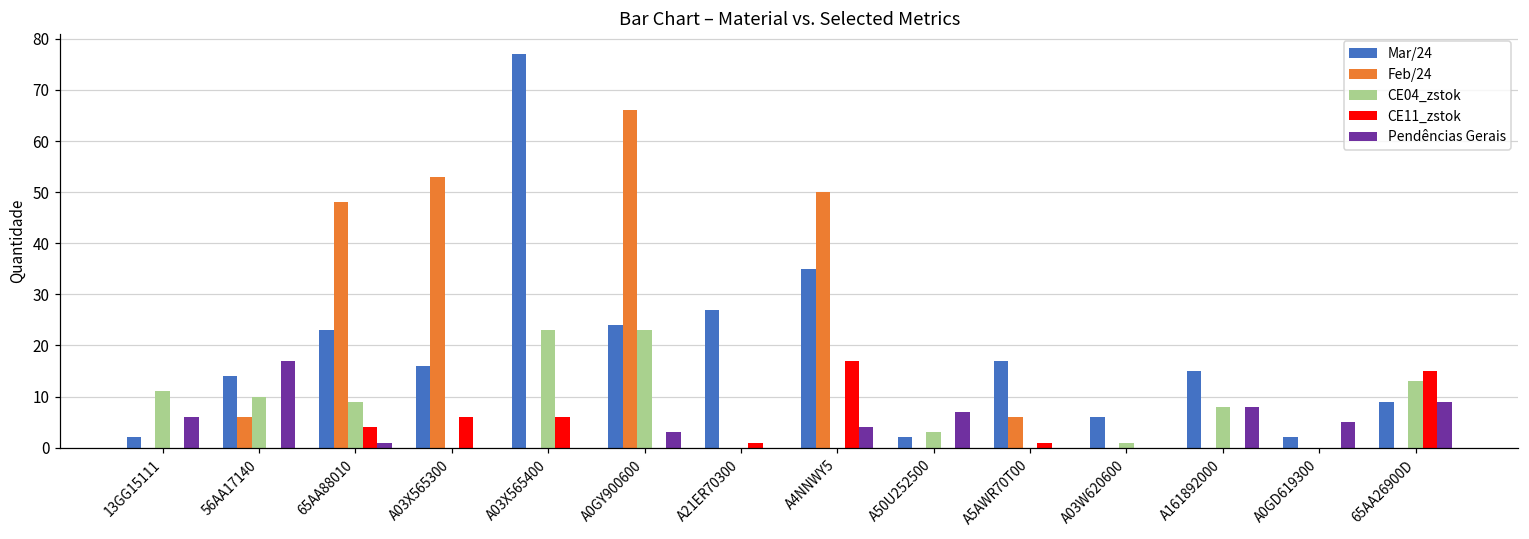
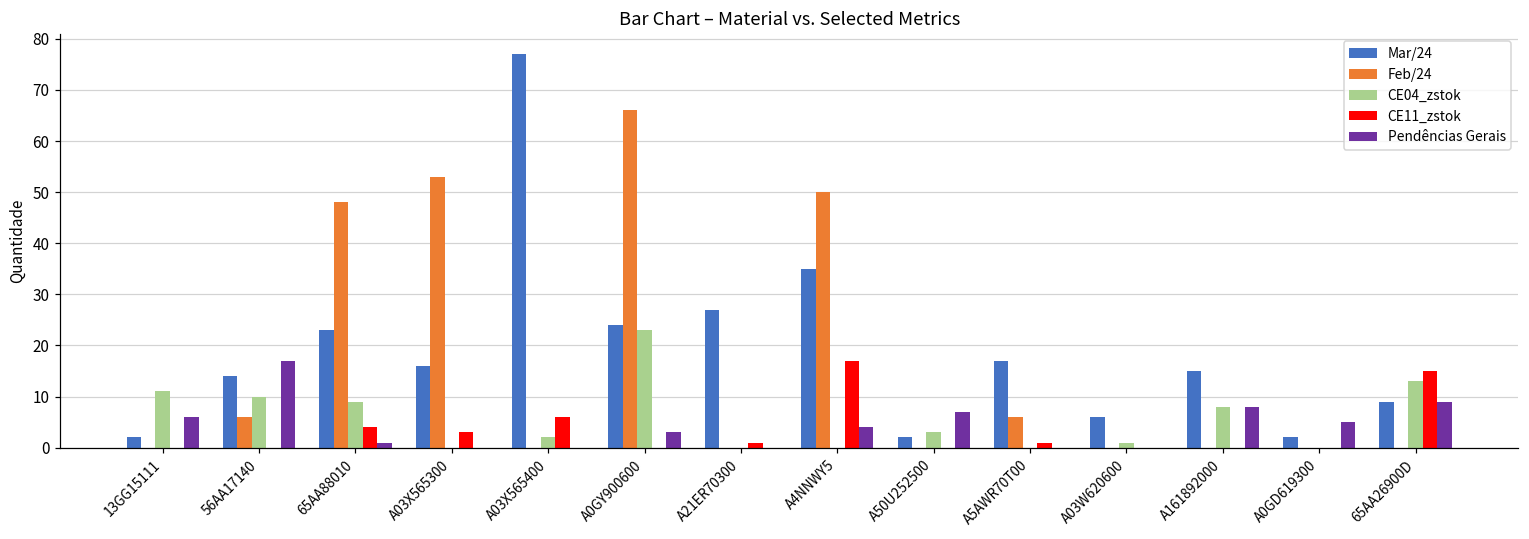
  {
    "Mar/24": {
      "13GG15111": 2,
      "56AA17140": 14,
      "65AA88010": 23,
      "A03X565300": 16,
      "A03X565400": 77,
      "A0GY900600": 24,
      "A21ER70300": 27,
      "A4NNWY5": 35,
      "A50U252500": 2,
      "A5AWR70T00": 17,
      "A03W620600": 6,
      "A161892000": 15,
      "A0GD619300": 2,
      "65AA26900D": 9
    },
    "Feb/24": {
      "13GG15111": 0,
      "56AA17140": 6,
      "65AA88010": 48,
      "A03X565300": 53,
      "A03X565400": 0,
      "A0GY900600": 66,
      "A21ER70300": 0,
      "A4NNWY5": 50,
      "A50U252500": 0,
      "A5AWR70T00": 6,
      "A03W620600": 0,
      "A161892000": 0,
      "A0GD619300": 0,
      "65AA26900D": 0
    },
    "CE04_zstok": {
      "13GG15111": 11,
      "56AA17140": 10,
      "65AA88010": 9,
      "A03X565300": 0,
-     "A03X565400": 23,
+     "A03X565400": 2,
      "A0GY900600": 23,
      "A21ER70300": 0,
      "A4NNWY5": 0,
      "A50U252500": 3,
      "A5AWR70T00": 0,
      "A03W620600": 1,
      "A161892000": 8,
      "A0GD619300": 0,
      "65AA26900D": 13
    },
    "CE11_zstok": {
      "13GG15111": 0,
      "56AA17140": 0,
      "65AA88010": 4,
-     "A03X565300": 6,
+     "A03X565300": 3,
      "A03X565400": 6,
      "A0GY900600": 0,
      "A21ER70300": 1,
      "A4NNWY5": 17,
      "A50U252500": 0,
      "A5AWR70T00": 1,
      "A03W620600": 0,
      "A161892000": 0,
      "A0GD619300": 0,
      "65AA26900D": 15
    },
    "Pendências Gerais": {
      "13GG15111": 6,
      "56AA17140": 17,
      "65AA88010": 1,
      "A03X565300": 0,
      "A03X565400": 0,
      "A0GY900600": 3,
      "A21ER70300": 0,
      "A4NNWY5": 4,
      "A50U252500": 7,
      "A5AWR70T00": 0,
      "A03W620600": 0,
      "A161892000": 8,
      "A0GD619300": 5,
      "65AA26900D": 9
    }
  }
